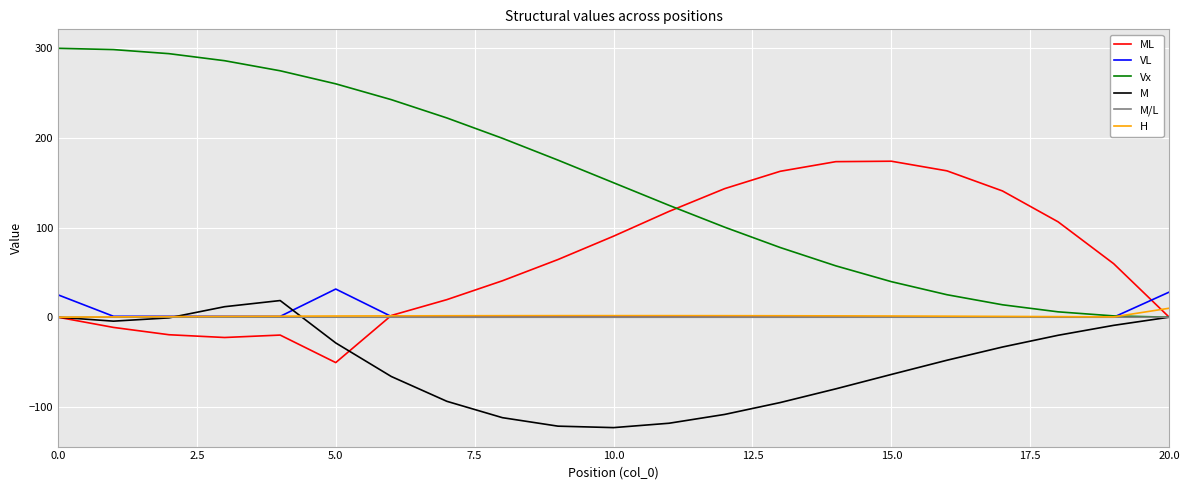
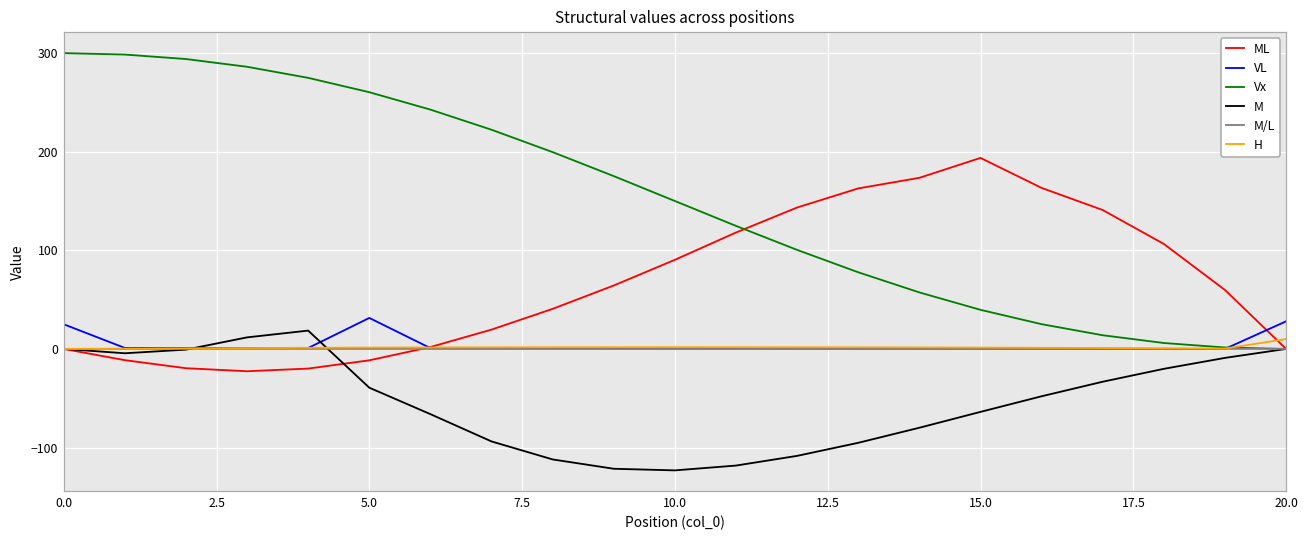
  {
    "ML": {
-     "5.0": -50,
+     "5.0": -10,
      "10.0": 90,
-     "15.0": 170
+     "15.0": 190
    },
    "VL": {
      "0.0": 30,
      "5.0": 30,
      "20.0": 30
    },
    "Vx": {
      "0.0": 300,
      "5.0": 260,
      "10.0": 150,
      "15.0": 40
    },
    "M": {
-     "5.0": -30,
+     "5.0": -40,
      "10.0": -120,
      "15.0": -60
    },
    "H": {
      "20.0": 10
    }
  }
